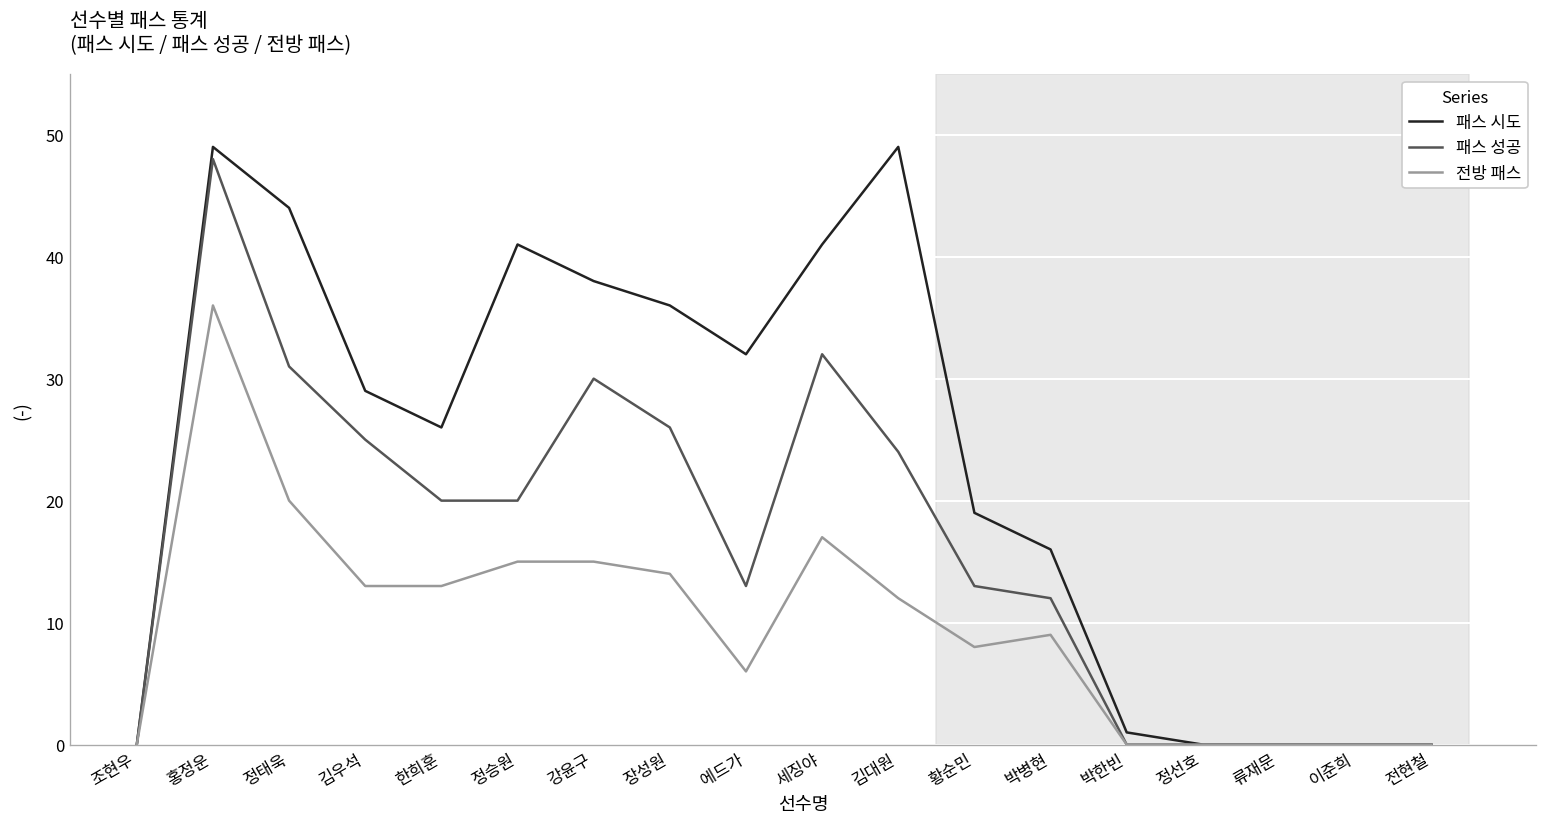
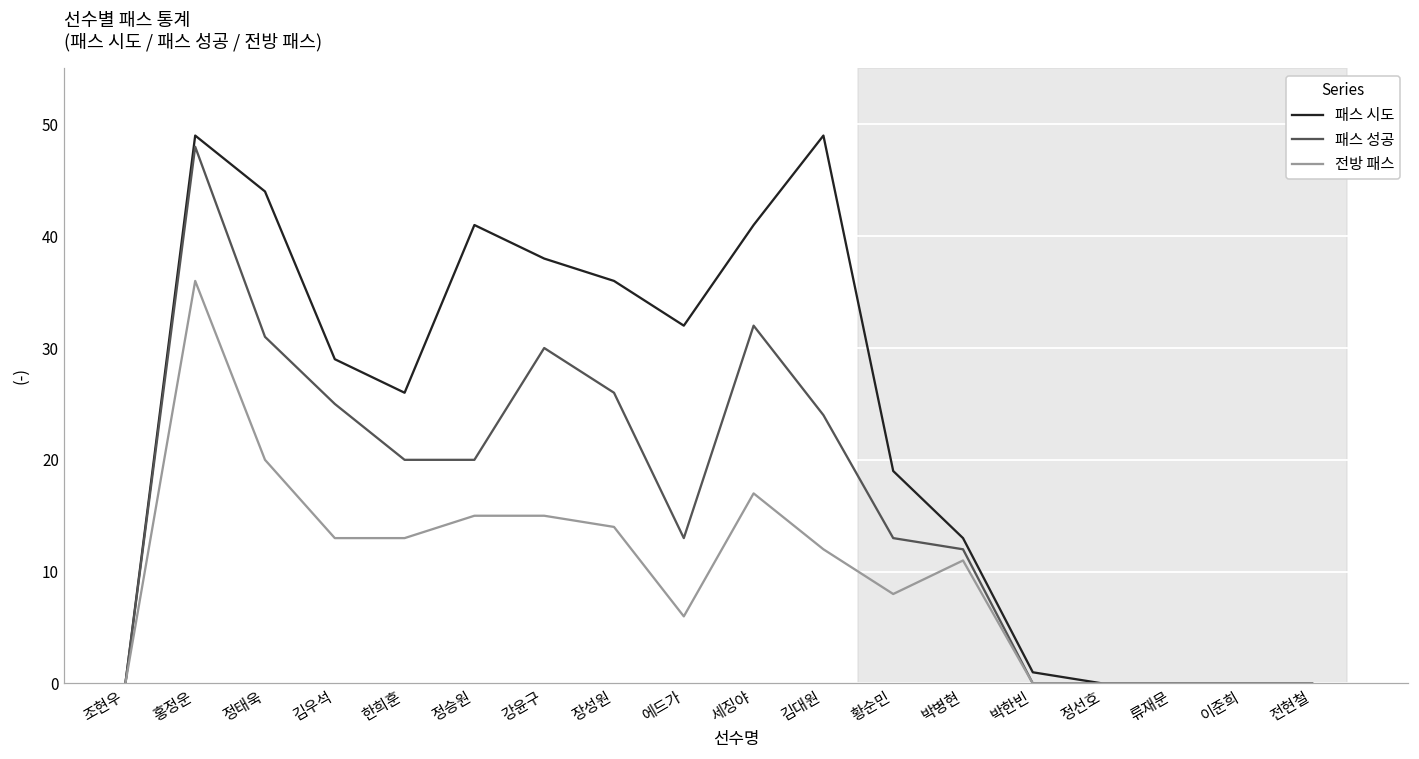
  {
    "패스 시도": {
      "홍정운": 49,
      "정태욱": 44,
      "김우석": 29,
      "한희훈": 26,
      "정승원": 41,
      "강윤구": 38,
      "장성원": 36,
      "에드가": 32,
      "세징야": 41,
      "김대원": 49,
      "황순민": 19,
-     "박병현": 16,
+     "박병현": 13,
      "박한빈": 1
    },
    "패스 성공": {
      "홍정운": 48,
      "정태욱": 31,
      "김우석": 25,
      "한희훈": 20,
      "정승원": 20,
      "강윤구": 30,
      "장성원": 26,
      "에드가": 13,
      "세징야": 32,
      "김대원": 24,
      "황순민": 13,
      "박병현": 12
    },
    "전방 패스": {
      "홍정운": 36,
      "정태욱": 20,
      "김우석": 13,
      "한희훈": 13,
      "정승원": 15,
      "강윤구": 15,
      "장성원": 14,
      "에드가": 6,
      "세징야": 17,
      "김대원": 12,
      "황순민": 8,
-     "박병현": 9
+     "박병현": 11
    }
  }
